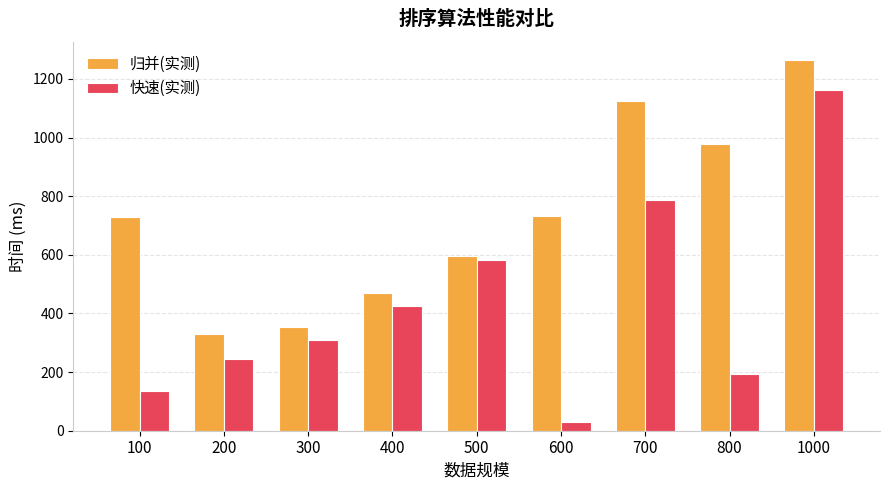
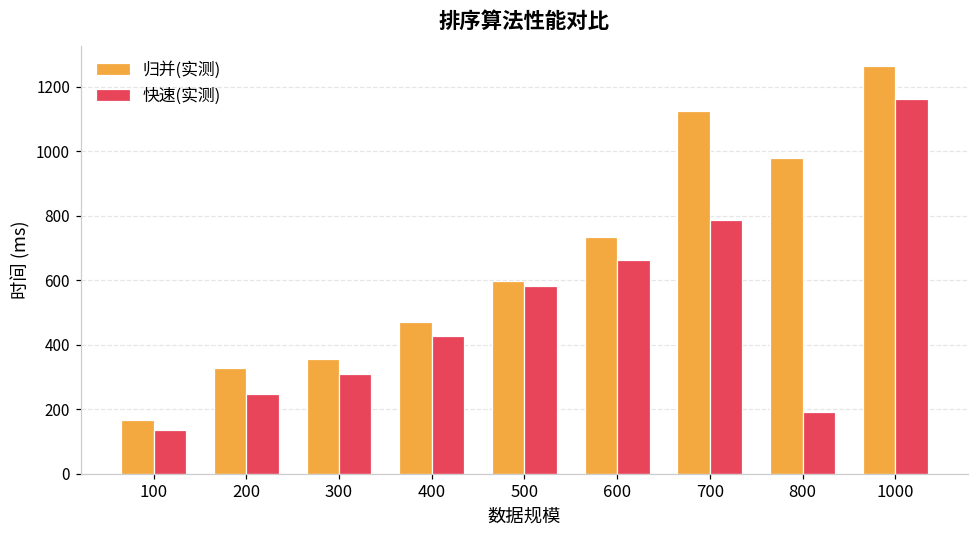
  {
    "归并(实测)": {
-     "100": 730,
+     "100": 170,
      "200": 330,
      "300": 350,
      "400": 470,
      "500": 600,
      "600": 730,
      "700": 1120,
      "800": 980,
      "1000": 1260
    },
    "快速(实测)": {
      "100": 140,
      "200": 250,
      "300": 310,
      "400": 430,
      "500": 580,
-     "600": 30,
+     "600": 660,
      "700": 790,
      "800": 190,
      "1000": 1160
    }
  }
